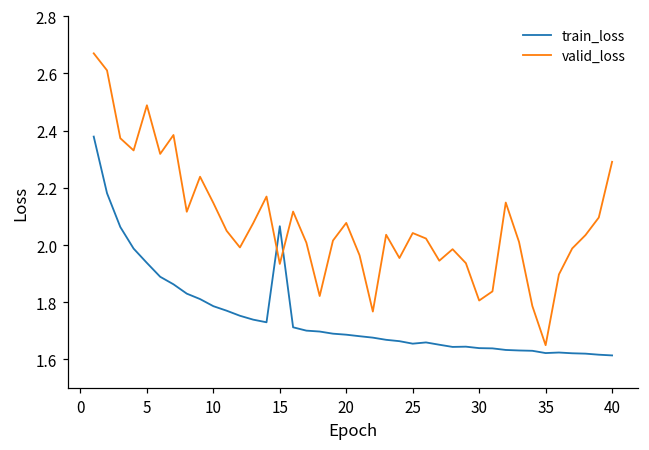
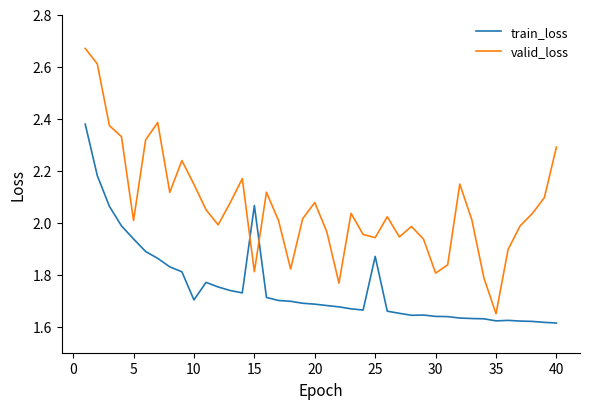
  {
    "train_loss": {
      "5": 1.94,
-     "10": 1.79,
+     "10": 1.70,
      "15": 2.07,
      "20": 1.69,
-     "25": 1.66,
+     "25": 1.87,
      "30": 1.64,
      "35": 1.62,
      "40": 1.61
    },
    "valid_loss": {
-     "5": 2.49,
+     "5": 2.01,
      "10": 2.15,
-     "15": 1.93,
+     "15": 1.81,
      "20": 2.08,
-     "25": 2.04,
+     "25": 1.94,
      "30": 1.81,
      "35": 1.65,
      "40": 2.29
    }
  }
